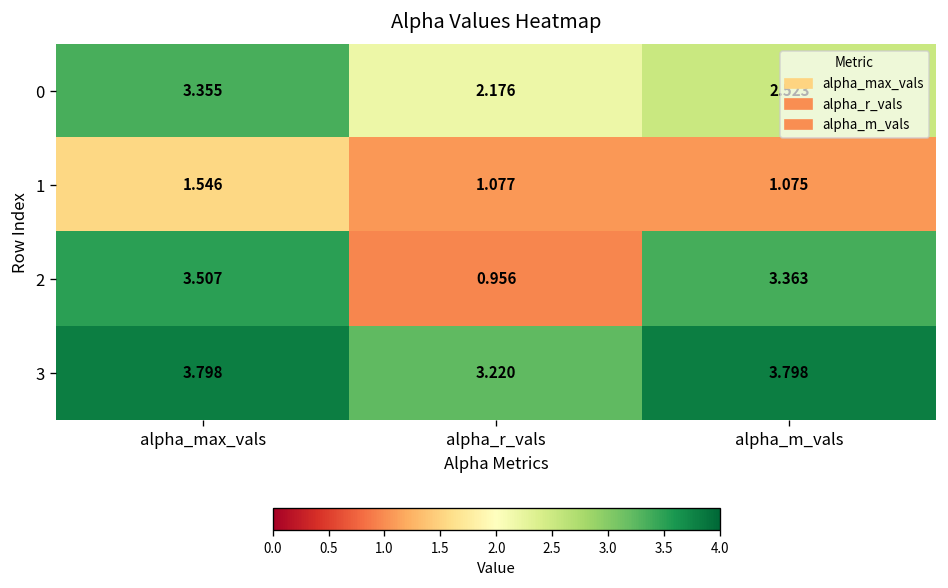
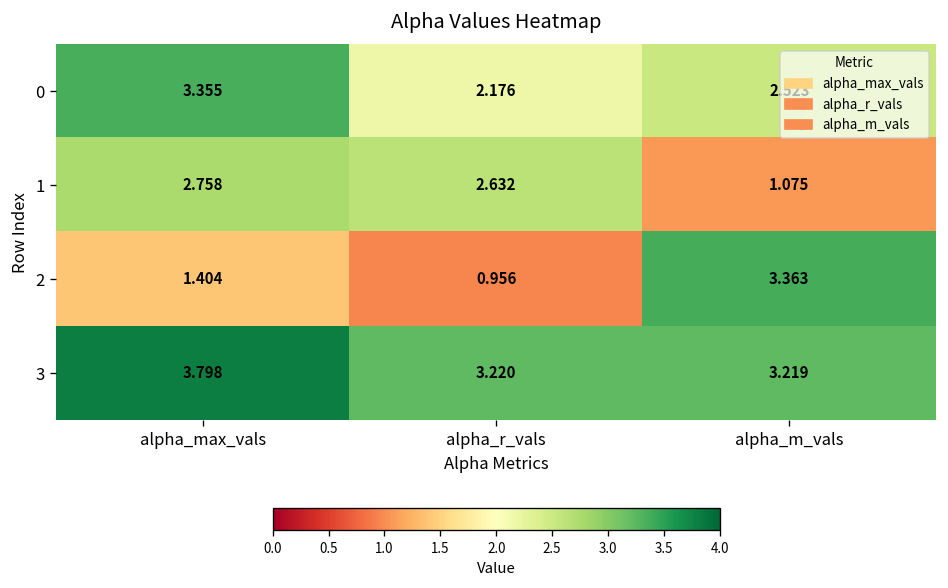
  {
    "0": {
      "alpha_max_vals": 3.355,
      "alpha_r_vals": 2.176
    },
    "1": {
-     "alpha_max_vals": 1.546,
-     "alpha_r_vals": 1.077,
+     "alpha_max_vals": 2.758,
+     "alpha_r_vals": 2.632,
      "alpha_m_vals": 1.075
    },
    "2": {
-     "alpha_max_vals": 3.507,
+     "alpha_max_vals": 1.404,
      "alpha_r_vals": 0.956,
      "alpha_m_vals": 3.363
    },
    "3": {
      "alpha_max_vals": 3.798,
      "alpha_r_vals": 3.220,
-     "alpha_m_vals": 3.798
+     "alpha_m_vals": 3.219
    }
  }
